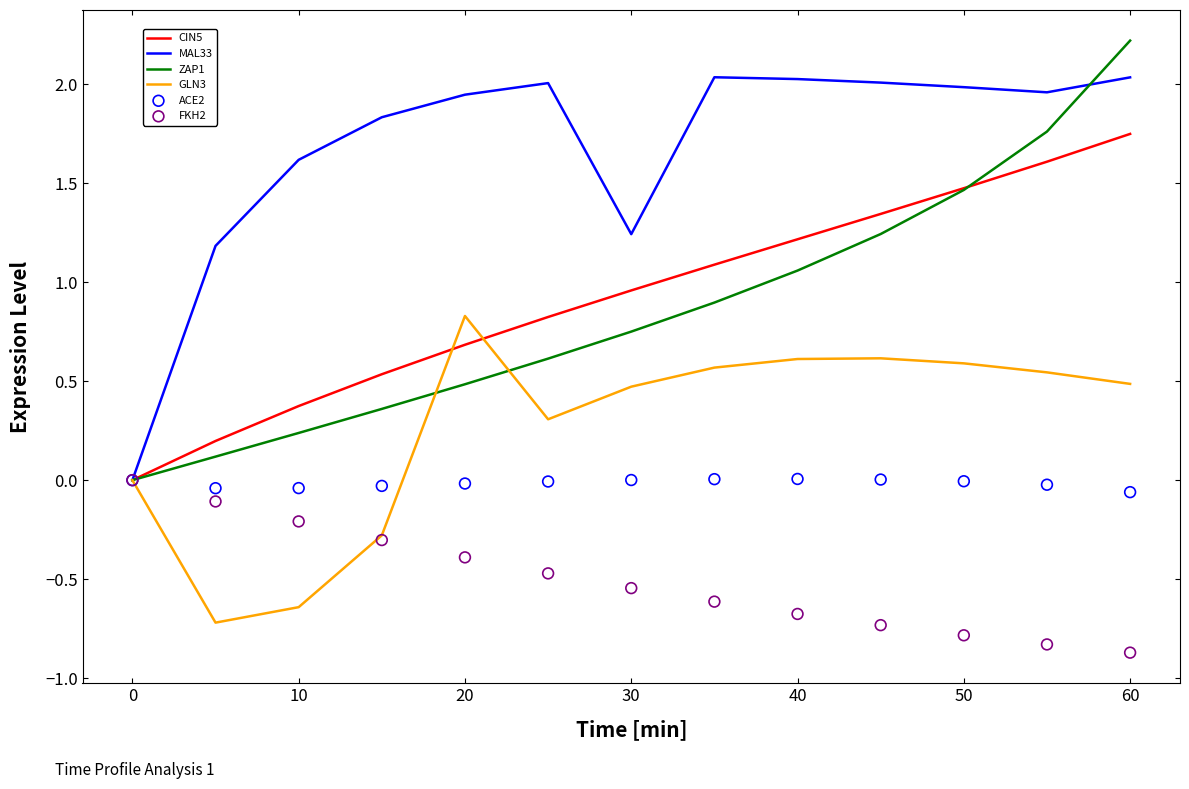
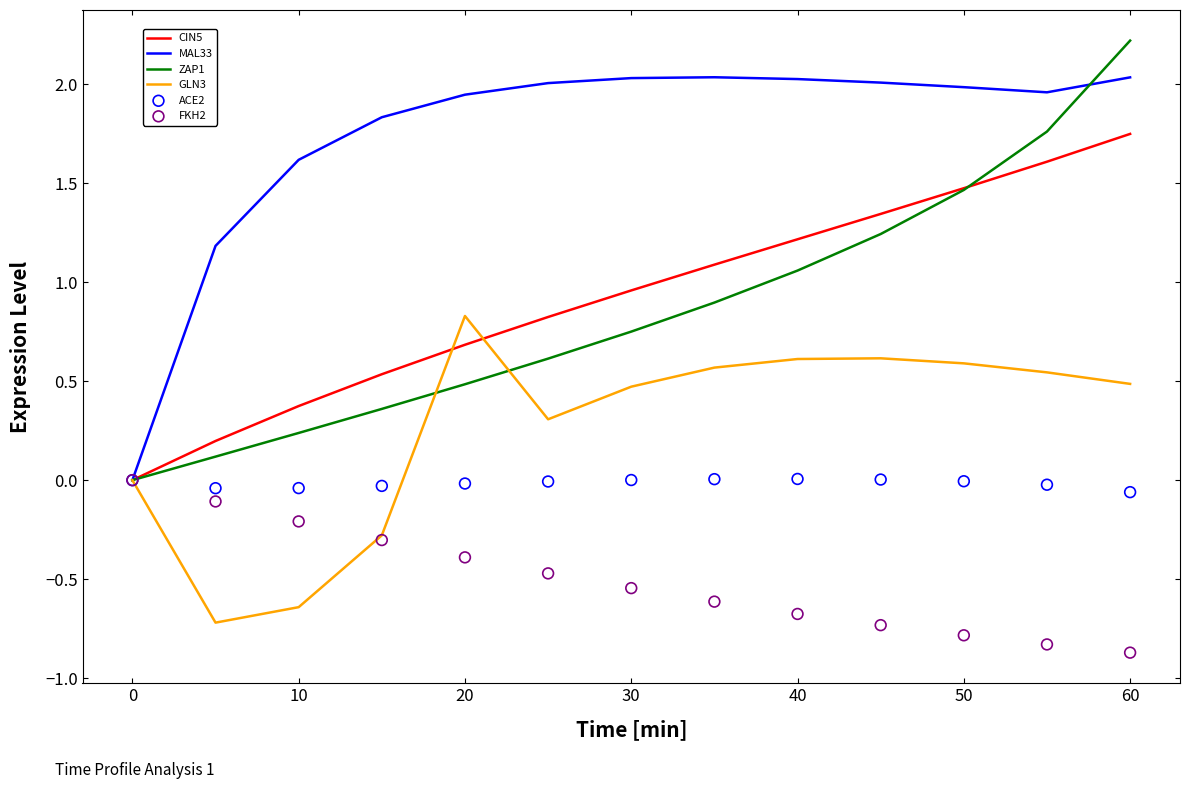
  {
    "CIN5": {
      "10": 0.37,
      "20": 0.68,
      "30": 0.96,
      "40": 1.22,
      "60": 1.75
    },
    "MAL33": {
      "10": 1.62,
      "20": 1.95,
-     "30": 1.24,
+     "30": 2.03,
      "40": 2.03,
      "50": 1.99,
      "60": 2.04
    },
    "ZAP1": {
      "10": 0.24,
      "20": 0.48,
      "30": 0.75,
      "40": 1.06,
      "60": 2.22
    },
    "GLN3": {
      "10": -0.64,
      "20": 0.83,
      "30": 0.47,
      "40": 0.61,
      "50": 0.59,
      "60": 0.49
    }
  }
